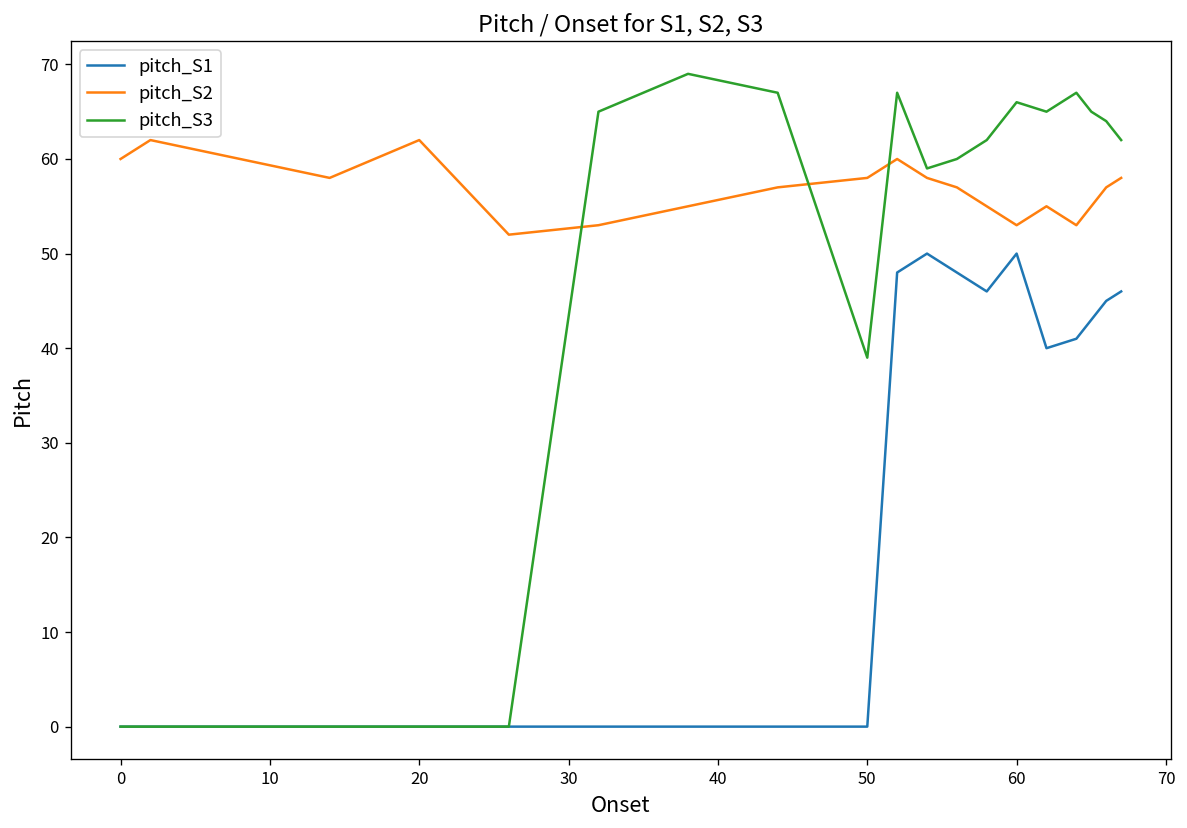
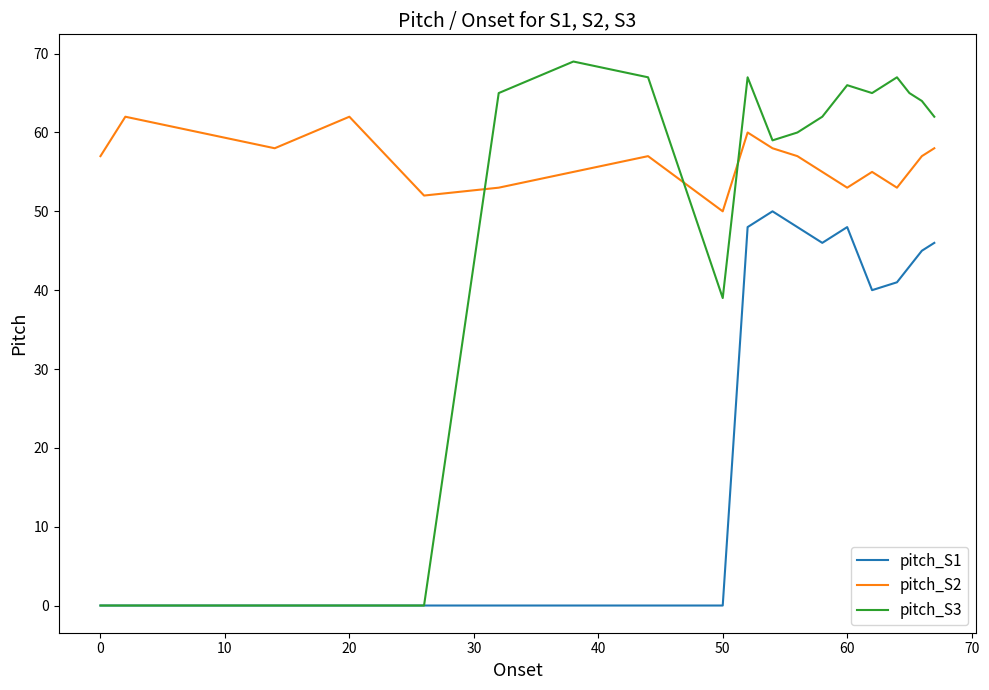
  {
    "pitch_S1": {
      "50": 0,
-     "60": 50
+     "60": 48
    },
    "pitch_S2": {
-     "0": 60,
+     "0": 57,
      "20": 62,
-     "50": 58,
+     "50": 50,
      "60": 53
    },
    "pitch_S3": {
      "50": 39,
      "60": 66
    }
  }
